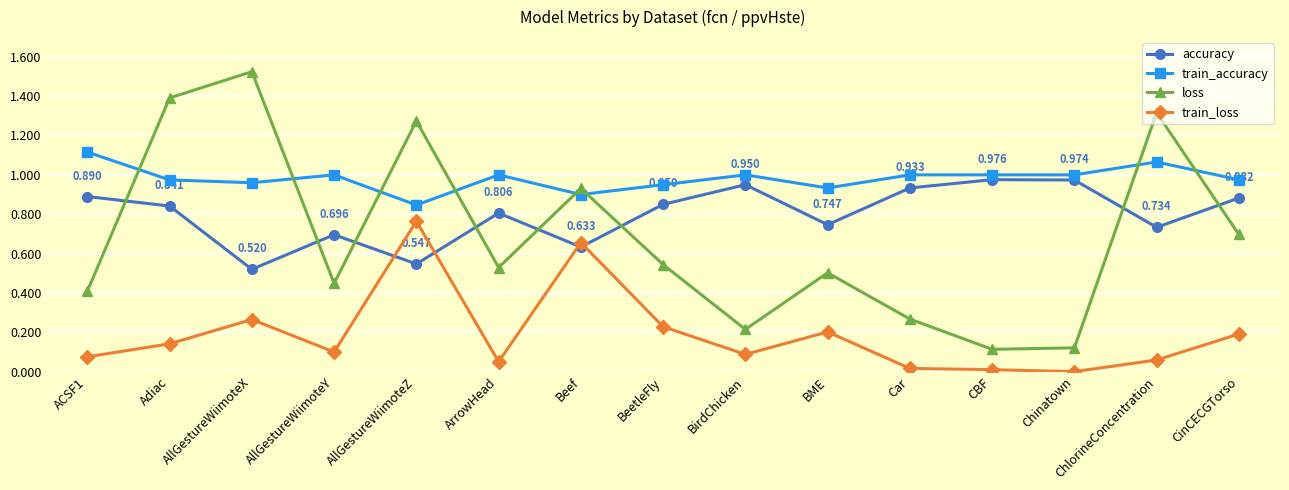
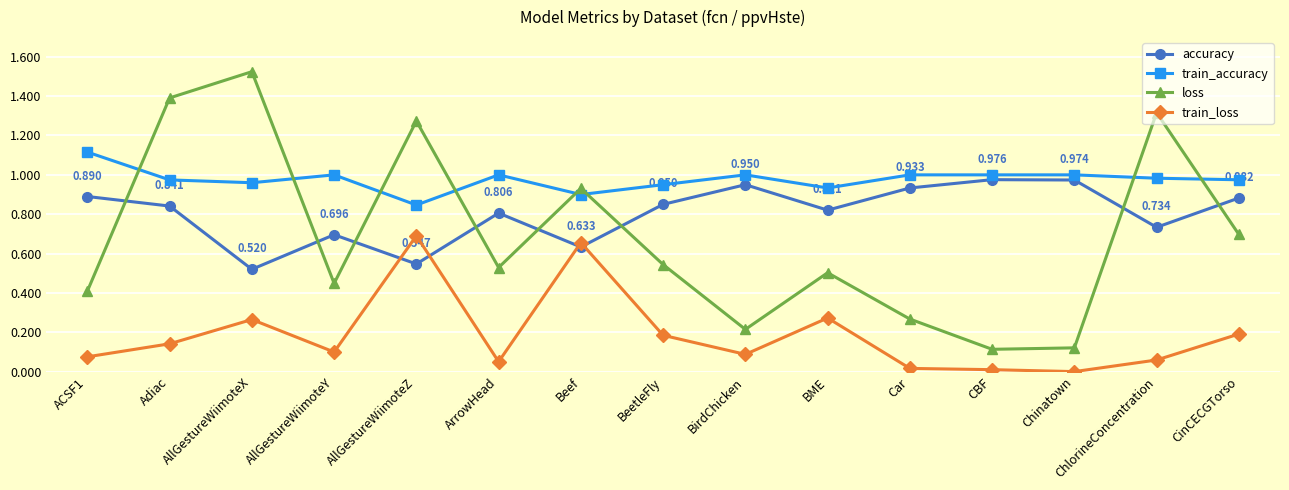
  {
    "accuracy": {
      "ACSF1": 0.890,
      "AllGestureWiimoteX": 0.520,
      "AllGestureWiimoteY": 0.696,
      "AllGestureWiimoteZ": 0.547,
      "ArrowHead": 0.806,
      "Beef": 0.633,
      "BirdChicken": 0.950,
-     "BME": 0.747,
+     "BME": 0.821,
      "CBF": 0.976,
      "Chinatown": 0.974,
      "ChlorineConcentration": 0.734
    },
    "train_accuracy": {
      "ACSF1": 1.12,
      "AllGestureWiimoteX": 0.96,
      "AllGestureWiimoteY": 1.00,
      "AllGestureWiimoteZ": 0.85,
      "Beef": 0.90,
-     "ChlorineConcentration": 1.07
+     "ChlorineConcentration": 0.98
    },
    "loss": {
      "ACSF1": 0.41,
      "Adiac": 1.39,
      "AllGestureWiimoteX": 1.52,
      "AllGestureWiimoteY": 0.45,
      "AllGestureWiimoteZ": 1.27,
      "ArrowHead": 0.53,
      "Beef": 0.93,
      "BeetleFly": 0.54,
      "BirdChicken": 0.21,
      "BME": 0.50,
      "Car": 0.27,
      "CBF": 0.11,
      "Chinatown": 0.12,
      "CinCECGTorso": 0.70
    },
    "train_loss": {
      "ACSF1": 0.08,
      "Adiac": 0.14,
      "AllGestureWiimoteX": 0.26,
      "AllGestureWiimoteY": 0.10,
-     "AllGestureWiimoteZ": 0.76,
+     "AllGestureWiimoteZ": 0.69,
      "ArrowHead": 0.05,
-     "BeetleFly": 0.23,
+     "BeetleFly": 0.18,
      "BirdChicken": 0.09,
-     "BME": 0.20,
+     "BME": 0.27,
      "Car": 0.02,
      "CBF": 0.01,
      "Chinatown": 0.00,
      "ChlorineConcentration": 0.06,
      "CinCECGTorso": 0.19
    }
  }
